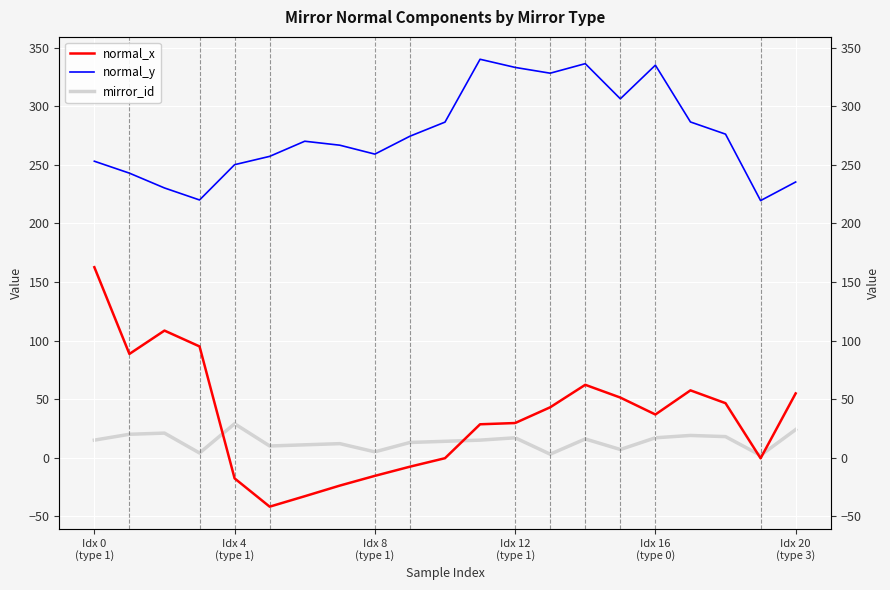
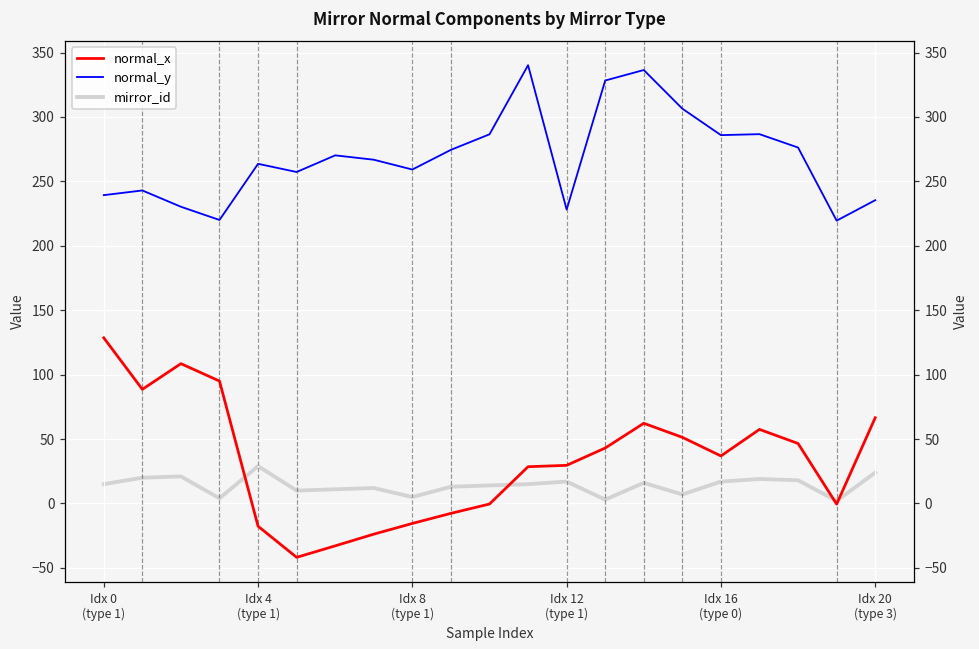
  {
    "normal_x": {
-     "Idx 0 (type 1)": 163,
+     "Idx 0 (type 1)": 129,
      "Idx 4 (type 1)": -18,
      "Idx 8 (type 1)": -15,
      "Idx 12 (type 1)": 30,
      "Idx 16 (type 0)": 37,
-     "Idx 20 (type 3)": 55
+     "Idx 20 (type 3)": 67
    },
    "normal_y": {
-     "Idx 0 (type 1)": 253,
-     "Idx 4 (type 1)": 250,
+     "Idx 0 (type 1)": 239,
+     "Idx 4 (type 1)": 264,
      "Idx 8 (type 1)": 259,
-     "Idx 12 (type 1)": 333,
-     "Idx 16 (type 0)": 335,
+     "Idx 12 (type 1)": 228,
+     "Idx 16 (type 0)": 286,
      "Idx 20 (type 3)": 235
    },
    "mirror_id": {
      "Idx 0 (type 1)": 15,
      "Idx 4 (type 1)": 29,
      "Idx 8 (type 1)": 5,
      "Idx 12 (type 1)": 17,
      "Idx 16 (type 0)": 17,
      "Idx 20 (type 3)": 24
    }
  }
